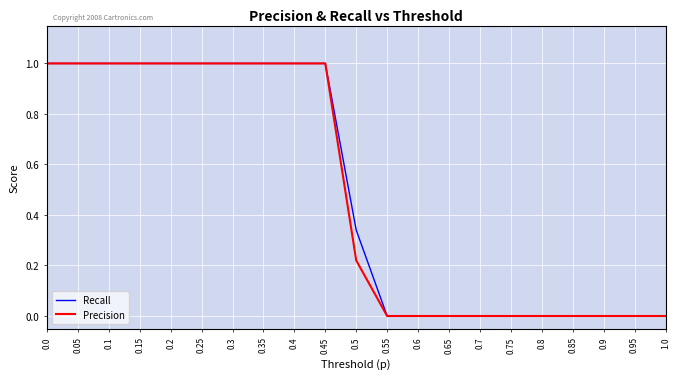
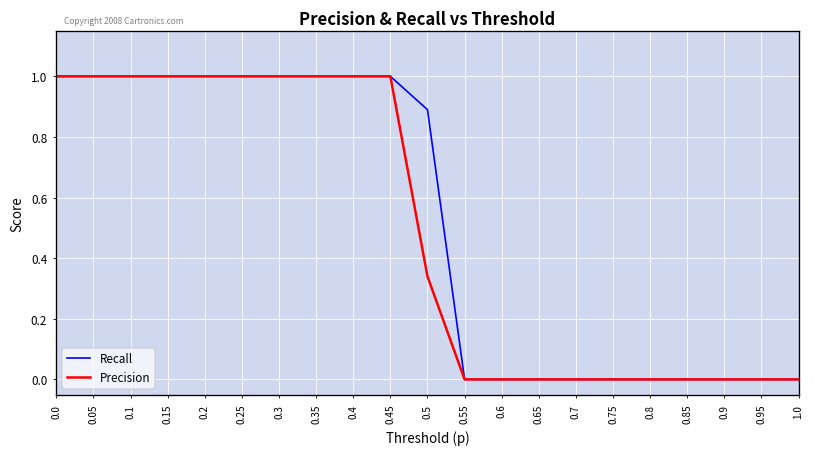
  {
    "Recall": {
-     "0.5": 0.34
+     "0.5": 0.89
    },
    "Precision": {
-     "0.5": 0.22
+     "0.5": 0.34
    }
  }
